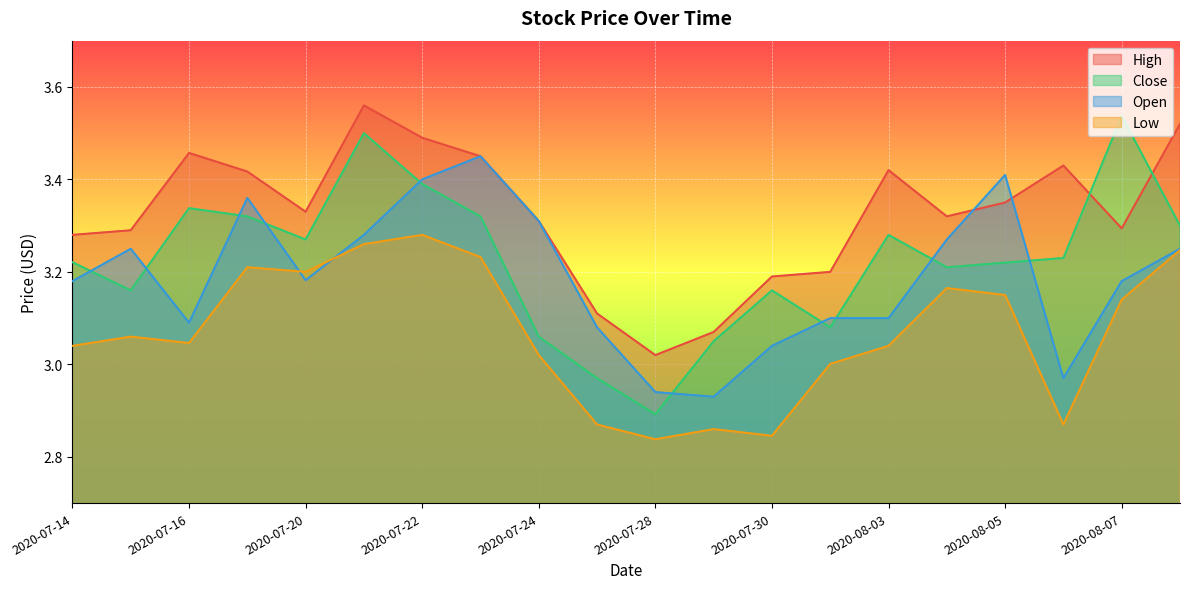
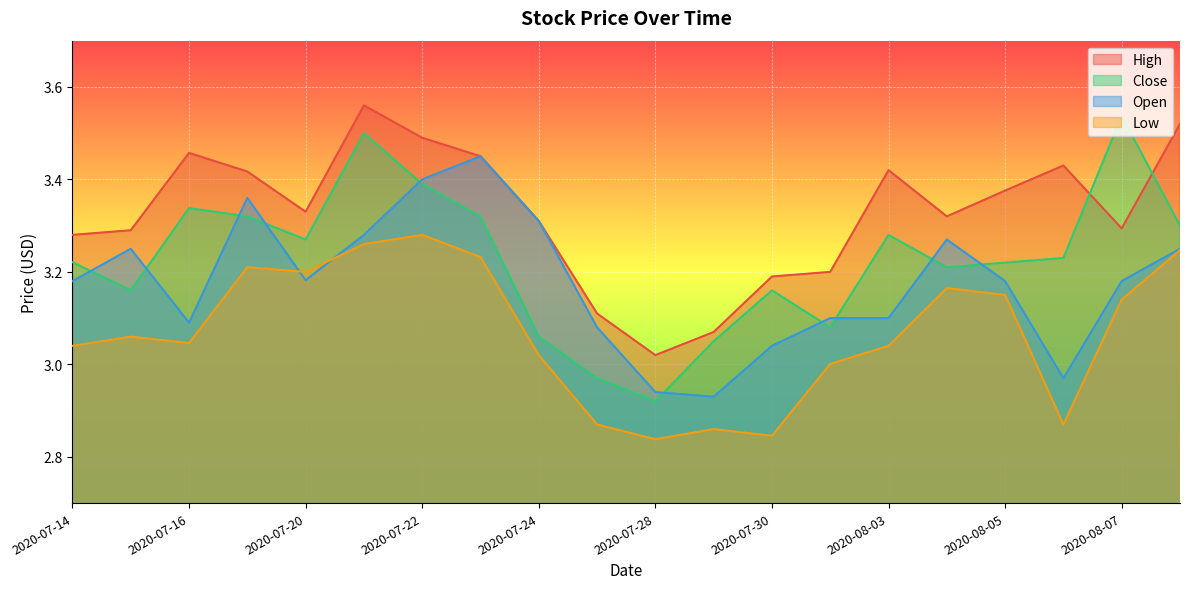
  {
    "High": {
      "2020-07-14": 3.28,
      "2020-07-16": 3.46,
      "2020-07-20": 3.33,
      "2020-07-22": 3.49,
      "2020-07-28": 3.02,
      "2020-07-30": 3.19,
      "2020-08-03": 3.42,
-     "2020-08-05": 3.35,
+     "2020-08-05": 3.38,
      "2020-08-07": 3.29
    },
    "Close": {
      "2020-07-14": 3.22,
      "2020-07-16": 3.34,
      "2020-07-20": 3.27,
      "2020-07-22": 3.39,
      "2020-07-24": 3.06,
-     "2020-07-28": 2.89,
+     "2020-07-28": 2.92,
      "2020-07-30": 3.16,
      "2020-08-03": 3.28,
      "2020-08-05": 3.22
    },
    "Open": {
      "2020-07-14": 3.18,
      "2020-07-16": 3.09,
      "2020-07-20": 3.18,
      "2020-07-22": 3.40,
      "2020-07-28": 2.94,
      "2020-07-30": 3.04,
      "2020-08-03": 3.10,
-     "2020-08-05": 3.41,
+     "2020-08-05": 3.18,
      "2020-08-07": 3.18
    },
    "Low": {
      "2020-07-14": 3.04,
      "2020-07-16": 3.05,
      "2020-07-20": 3.20,
      "2020-07-22": 3.28,
      "2020-07-24": 3.02,
      "2020-07-28": 2.84,
      "2020-07-30": 2.85,
      "2020-08-03": 3.04,
      "2020-08-05": 3.15,
      "2020-08-07": 3.14
    }
  }
